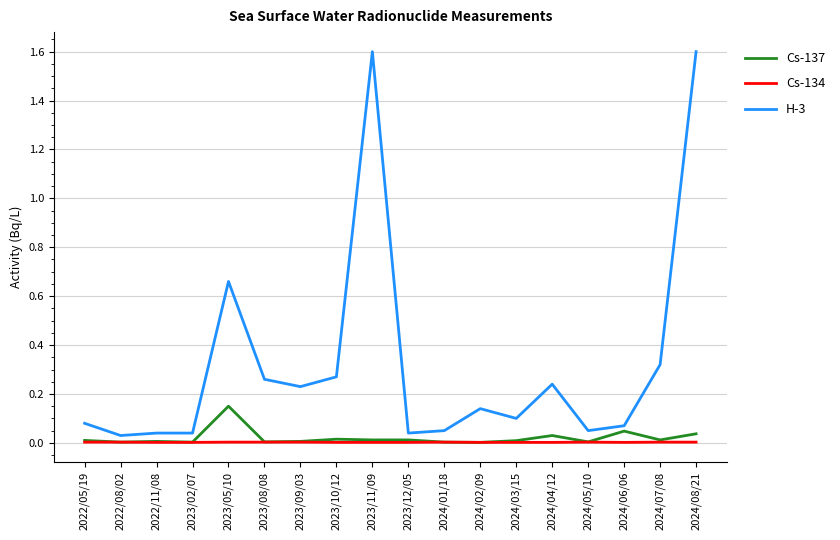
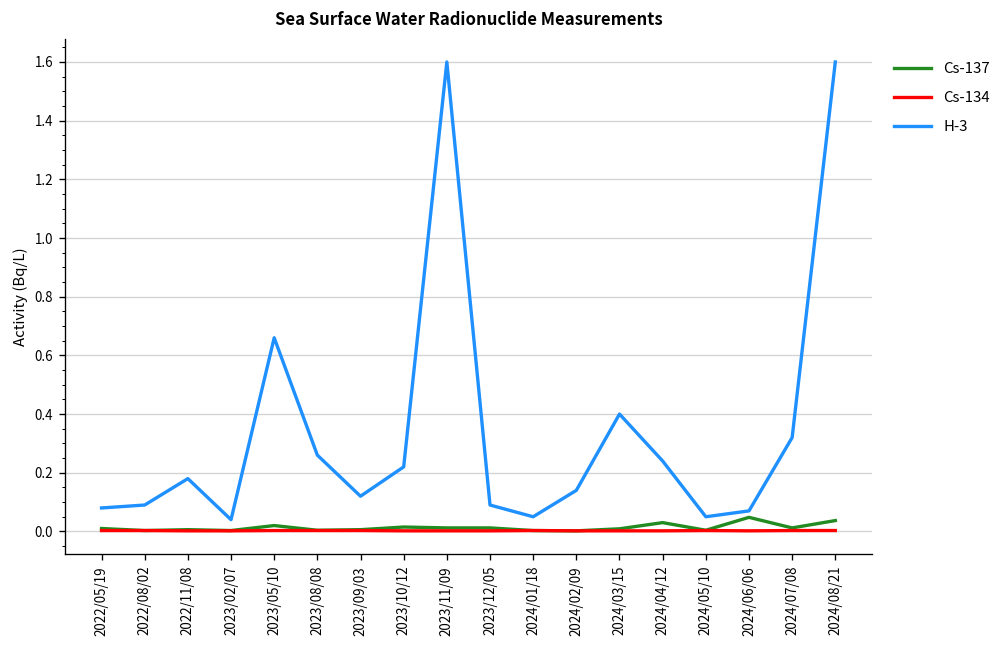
  {
    "Cs-137": {
-     "2023/05/10": 0.15,
+     "2023/05/10": 0.02,
      "2023/10/12": 0.02,
      "2024/04/12": 0.03,
      "2024/06/06": 0.05,
      "2024/08/21": 0.04
    },
    "Cs-134": {
      "2023/05/10": 0.00,
      "2023/10/12": 0.00,
      "2024/04/12": 0.00,
      "2024/06/06": 0.00,
      "2024/08/21": 0.00
    },
    "H-3": {
      "2022/05/19": 0.08,
-     "2022/08/02": 0.03,
-     "2022/11/08": 0.04,
+     "2022/08/02": 0.09,
+     "2022/11/08": 0.18,
      "2023/02/07": 0.04,
      "2023/05/10": 0.66,
      "2023/08/08": 0.26,
-     "2023/09/03": 0.23,
-     "2023/10/12": 0.27,
+     "2023/09/03": 0.12,
+     "2023/10/12": 0.22,
      "2023/11/09": 1.60,
-     "2023/12/05": 0.04,
+     "2023/12/05": 0.09,
      "2024/01/18": 0.05,
      "2024/02/09": 0.14,
-     "2024/03/15": 0.1,
+     "2024/03/15": 0.4,
      "2024/04/12": 0.24,
      "2024/05/10": 0.05,
      "2024/06/06": 0.07,
      "2024/07/08": 0.32,
      "2024/08/21": 1.60
    }
  }
